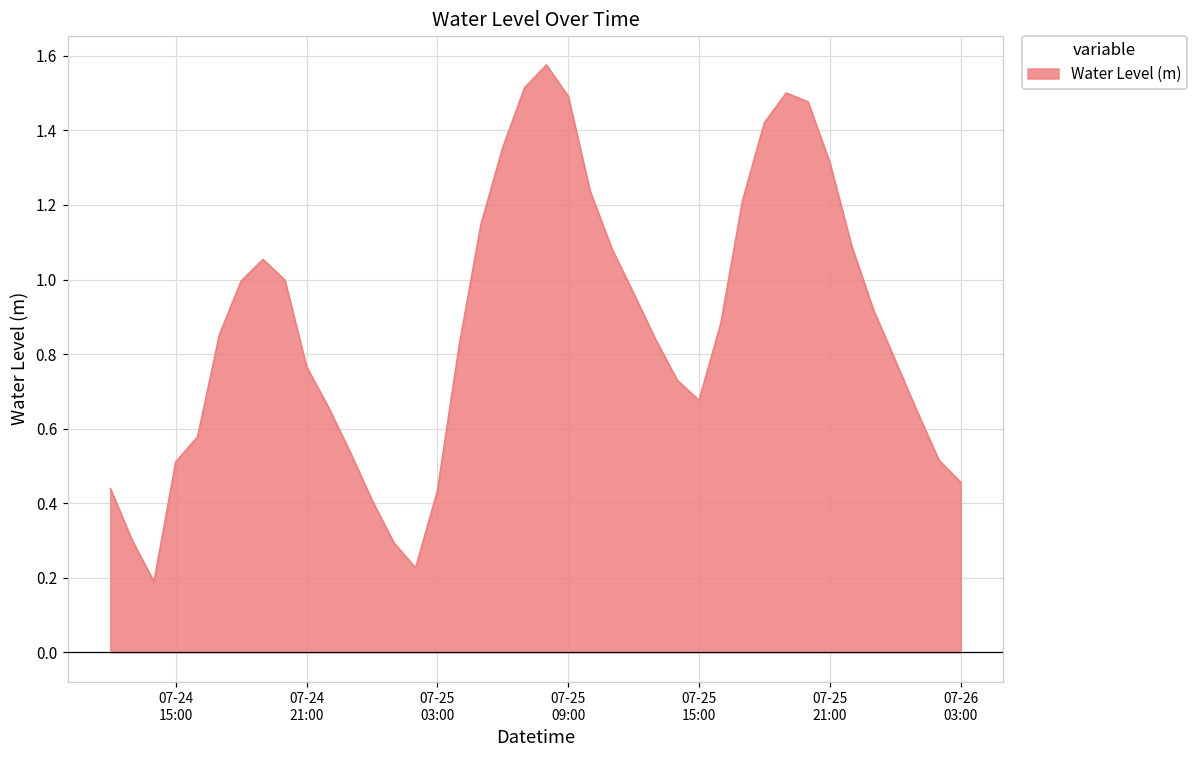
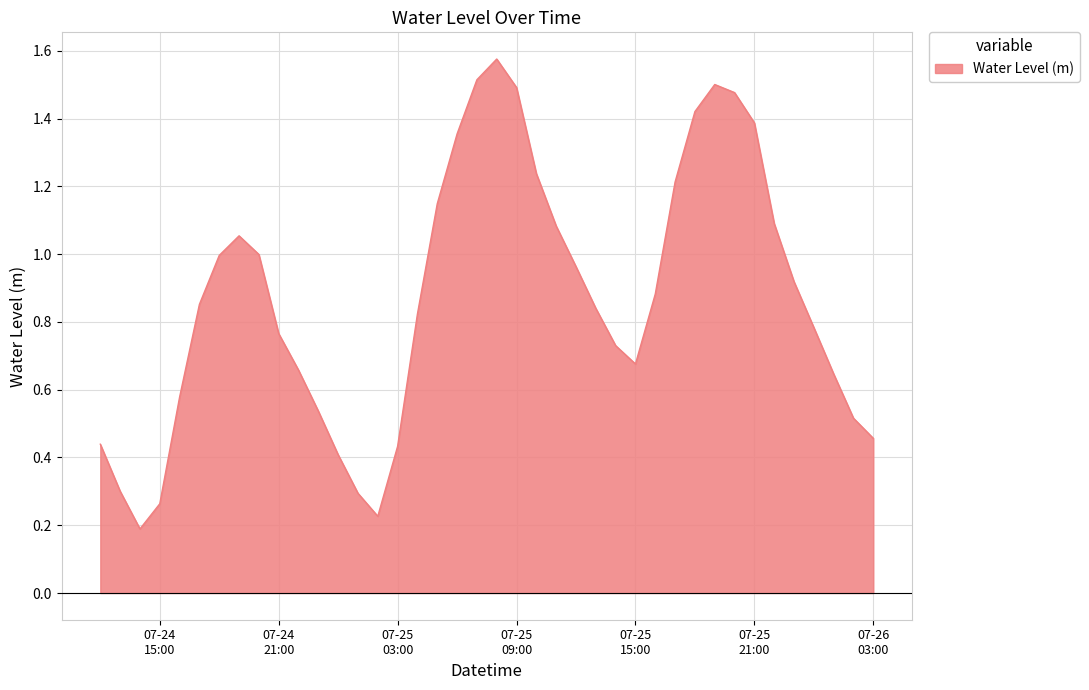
  {
-   "07-24 15:00": 0.51,
+   "07-24 15:00": 0.26,
    "07-24 21:00": 0.77,
    "07-25 03:00": 0.43,
    "07-25 09:00": 1.49,
    "07-25 15:00": 0.68,
-   "07-25 21:00": 1.31,
+   "07-25 21:00": 1.39,
    "07-26 03:00": 0.46
  }
